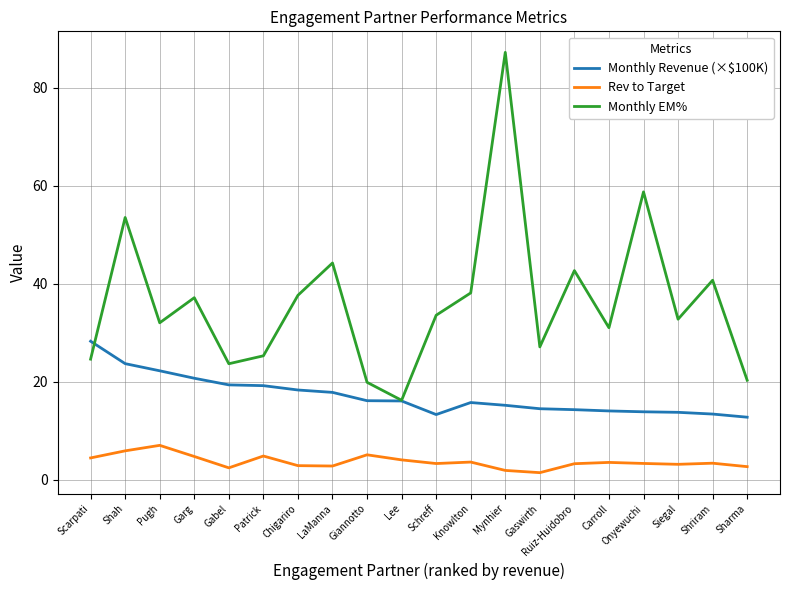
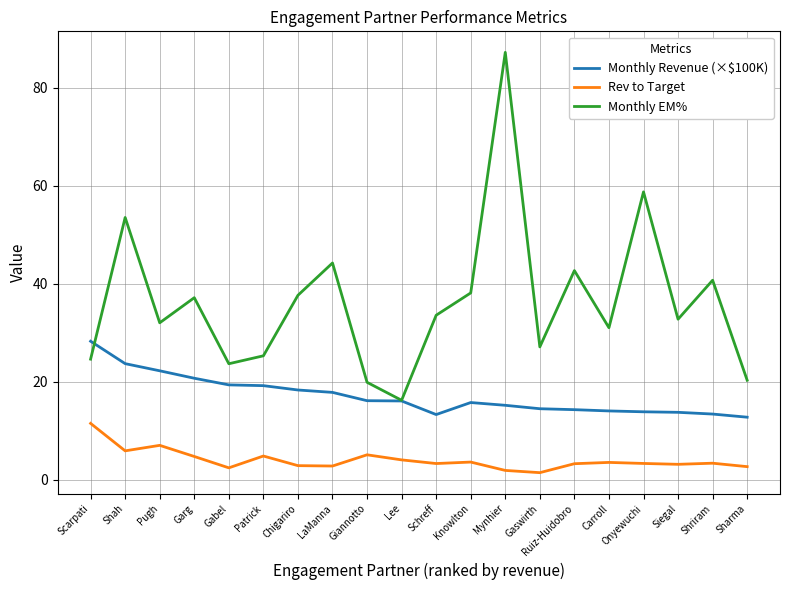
  {
    "Monthly Revenue (×$100K)": {
      "Scarpati": 28,
      "Shah": 24,
      "Pugh": 22,
      "Garg": 21,
      "Gabel": 19,
      "Patrick": 19,
      "Chigariro": 18,
      "LaManna": 18,
      "Giannotto": 16,
      "Schreff": 13,
      "Knowlton": 16,
      "Mynhier": 15,
      "Gaswirth": 15,
      "Ruiz-Huidobro": 14,
      "Carroll": 14,
      "Onyewuchi": 14,
      "Siegal": 14,
      "Shriram": 13,
      "Sharma": 13
    },
    "Rev to Target": {
-     "Scarpati": 4,
+     "Scarpati": 12,
      "Shah": 6,
      "Pugh": 7,
      "Garg": 5,
      "Gabel": 2,
      "Patrick": 5,
      "Chigariro": 3,
      "LaManna": 3,
      "Giannotto": 5,
      "Lee": 4,
      "Schreff": 3,
      "Knowlton": 4,
      "Mynhier": 2,
      "Gaswirth": 1,
      "Ruiz-Huidobro": 3,
      "Carroll": 4,
      "Onyewuchi": 3,
      "Siegal": 3,
      "Shriram": 3,
      "Sharma": 3
    },
    "Monthly EM%": {
      "Scarpati": 25,
      "Shah": 54,
      "Pugh": 32,
      "Garg": 37,
      "Gabel": 24,
      "Patrick": 25,
      "Chigariro": 38,
      "LaManna": 44,
      "Giannotto": 20,
      "Schreff": 34,
      "Knowlton": 38,
      "Mynhier": 87,
      "Gaswirth": 27,
      "Ruiz-Huidobro": 43,
      "Carroll": 31,
      "Onyewuchi": 59,
      "Siegal": 33,
      "Shriram": 41,
      "Sharma": 20
    }
  }
